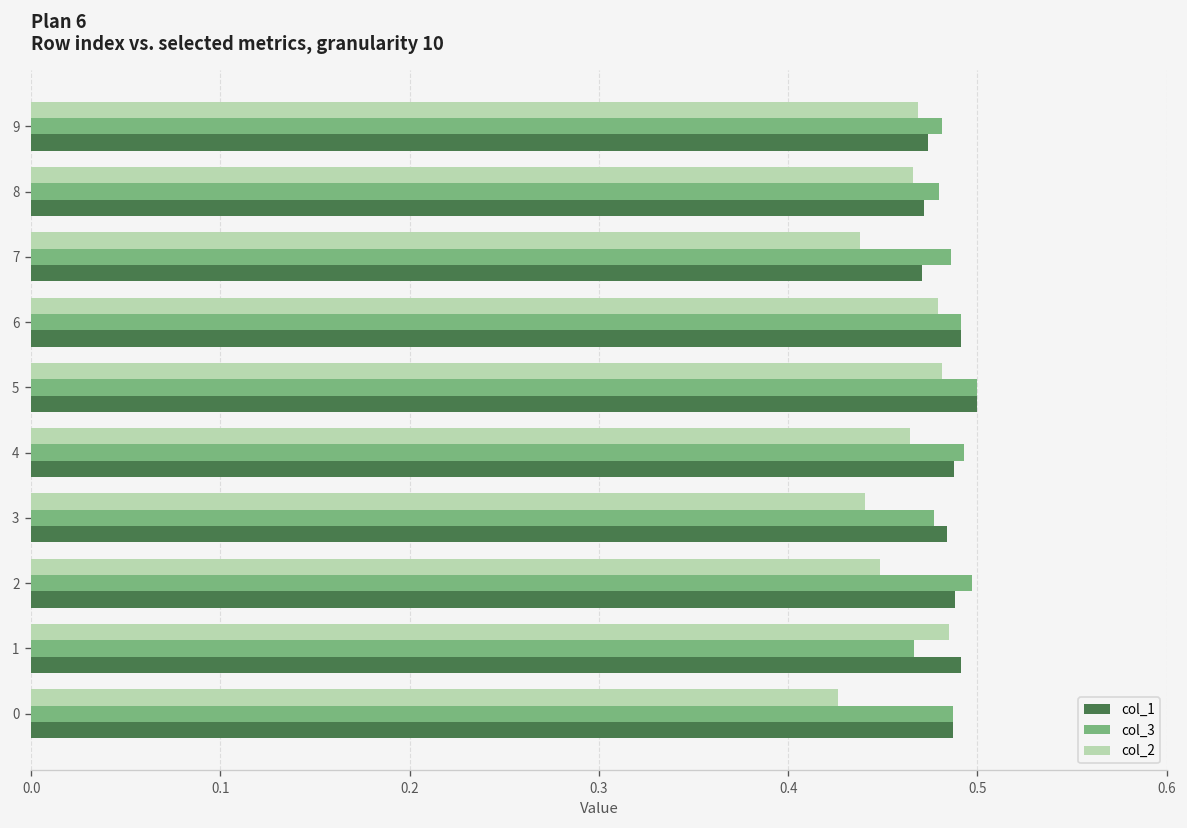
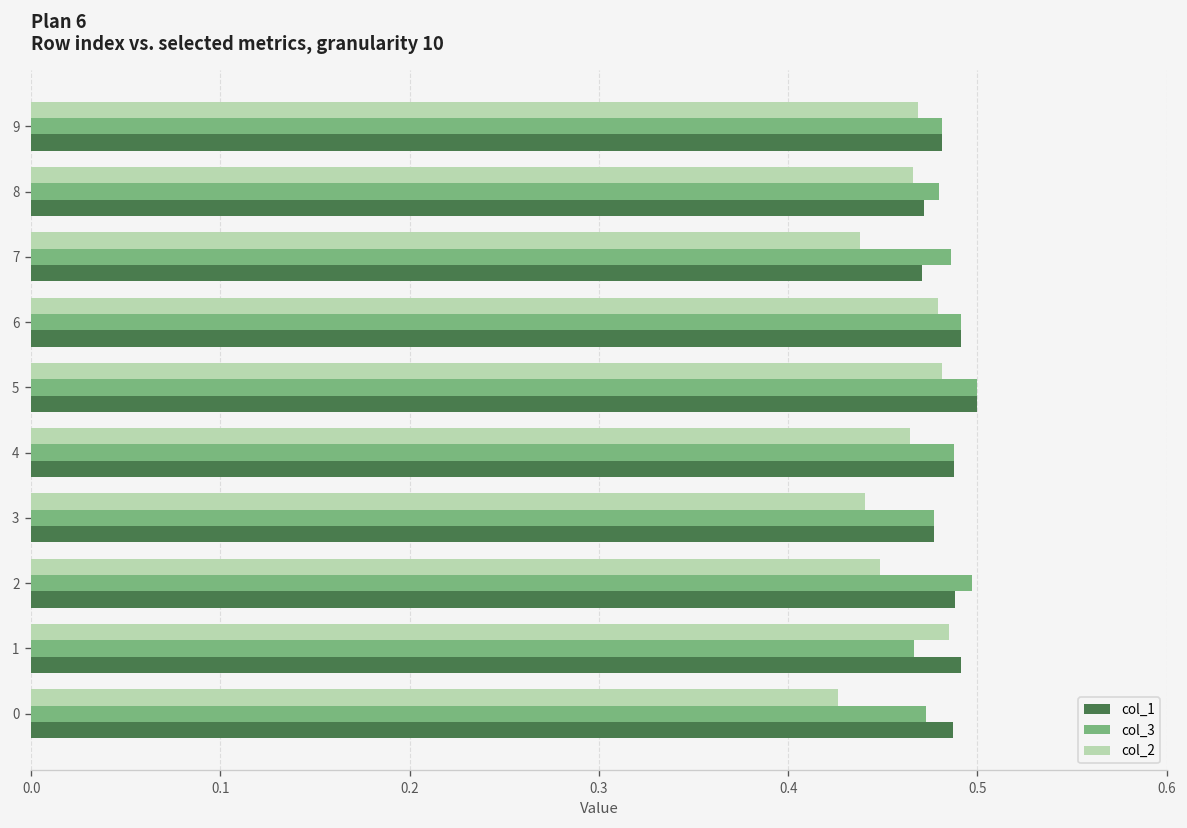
  {
    "col_1": {
-     "9": 0.474,
+     "9": 0.481,
      "8": 0.472,
      "7": 0.471,
      "6": 0.491,
      "5": 0.500,
      "4": 0.488,
-     "3": 0.484,
+     "3": 0.477,
      "2": 0.488,
      "1": 0.491,
      "0": 0.487
    },
    "col_3": {
      "9": 0.481,
      "8": 0.480,
      "7": 0.486,
      "6": 0.491,
      "5": 0.500,
-     "4": 0.493,
+     "4": 0.488,
      "3": 0.477,
      "2": 0.497,
      "1": 0.467,
-     "0": 0.487
+     "0": 0.473
    },
    "col_2": {
      "9": 0.468,
      "8": 0.466,
      "7": 0.438,
      "6": 0.479,
      "5": 0.481,
      "4": 0.464,
      "3": 0.441,
      "2": 0.449,
      "1": 0.485,
      "0": 0.426
    }
  }
